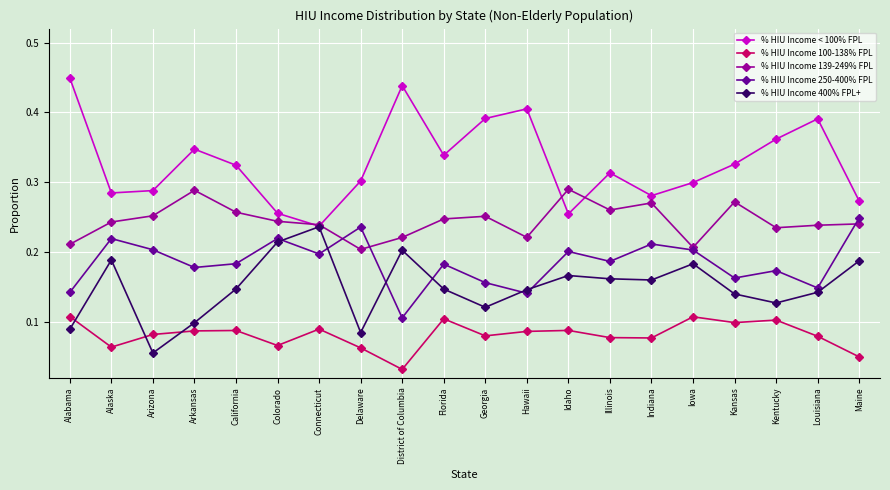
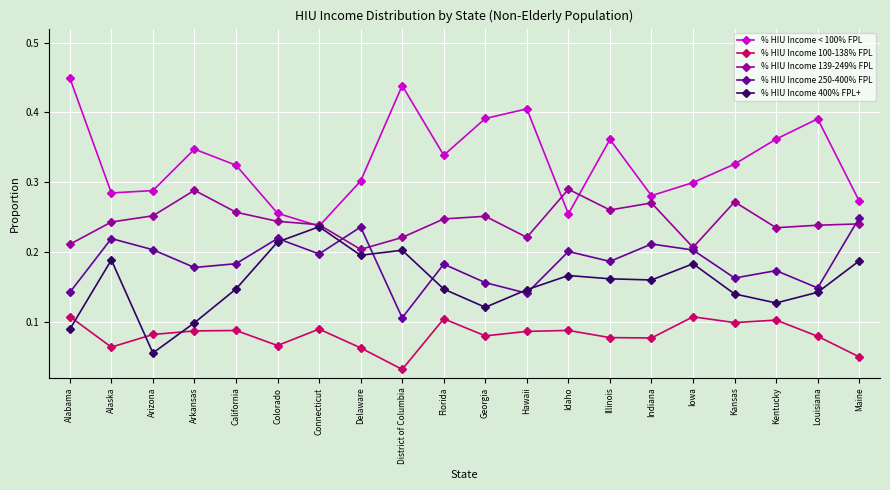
  {
    "% HIU Income < 100% FPL": {
      "Alabama": 0.45,
      "Alaska": 0.28,
      "Arizona": 0.29,
      "Arkansas": 0.35,
      "California": 0.32,
      "Colorado": 0.26,
      "Delaware": 0.30,
      "District of Columbia": 0.44,
      "Florida": 0.34,
      "Georgia": 0.39,
      "Hawaii": 0.41,
      "Idaho": 0.25,
-     "Illinois": 0.31,
+     "Illinois": 0.36,
      "Indiana": 0.28,
      "Iowa": 0.30,
      "Kansas": 0.33,
      "Kentucky": 0.36,
      "Louisiana": 0.39,
      "Maine": 0.27
    },
    "% HIU Income 100-138% FPL": {
      "Alabama": 0.11,
      "Alaska": 0.06,
      "Arizona": 0.08,
      "Arkansas": 0.09,
      "California": 0.09,
      "Colorado": 0.07,
      "Connecticut": 0.09,
      "Delaware": 0.06,
      "District of Columbia": 0.03,
      "Florida": 0.10,
      "Georgia": 0.08,
      "Hawaii": 0.09,
      "Idaho": 0.09,
      "Illinois": 0.08,
      "Indiana": 0.08,
      "Iowa": 0.11,
      "Kansas": 0.10,
      "Kentucky": 0.10,
      "Louisiana": 0.08,
      "Maine": 0.05
    },
    "% HIU Income 400% FPL+": {
      "Alabama": 0.09,
      "Alaska": 0.19,
      "Arizona": 0.06,
      "Arkansas": 0.10,
      "California": 0.15,
      "Colorado": 0.21,
-     "Delaware": 0.08,
+     "Delaware": 0.20,
      "District of Columbia": 0.20,
      "Florida": 0.15,
      "Georgia": 0.12,
      "Hawaii": 0.15,
      "Idaho": 0.17,
      "Illinois": 0.16,
      "Indiana": 0.16,
      "Iowa": 0.18,
      "Kansas": 0.14,
      "Kentucky": 0.13,
      "Louisiana": 0.14,
      "Maine": 0.19
    }
  }
